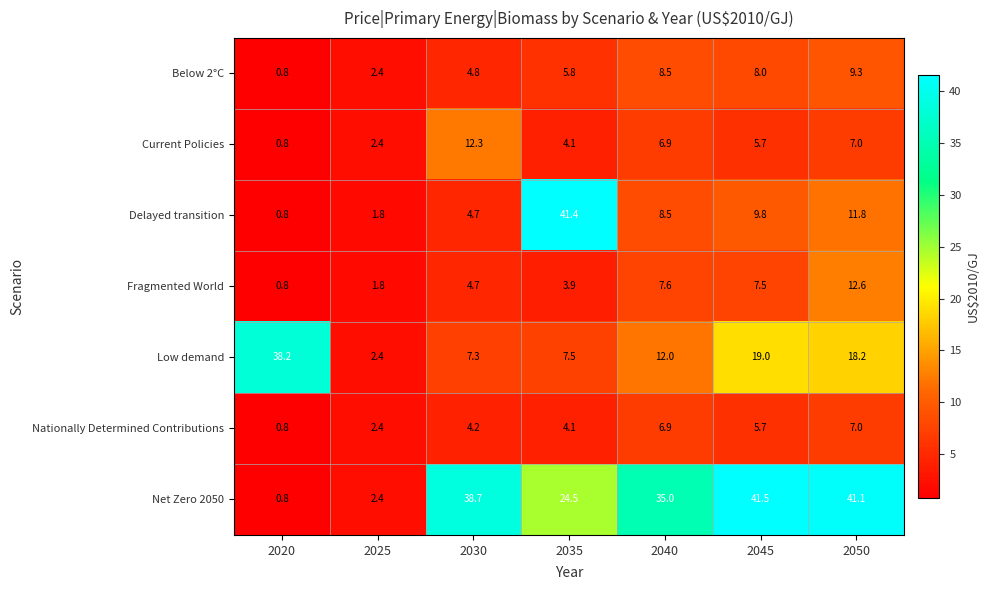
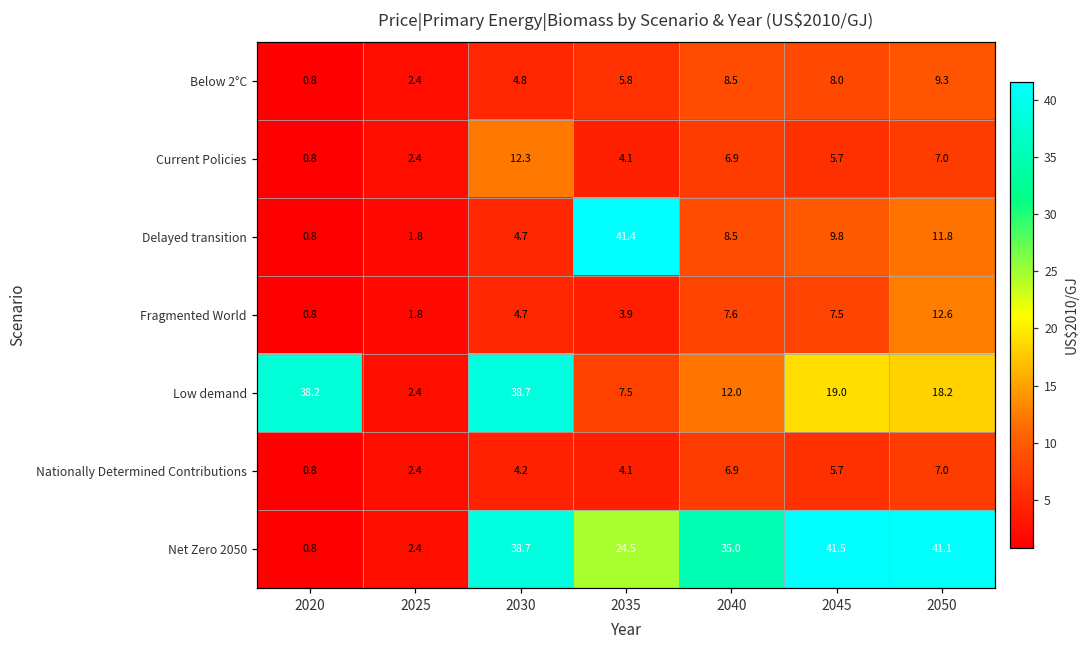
  {
    "Below 2°C": {
      "2020": 0.8,
      "2025": 2.4,
      "2030": 4.8,
      "2035": 5.8,
      "2040": 8.5,
      "2045": 8.0,
      "2050": 9.3
    },
    "Current Policies": {
      "2020": 0.8,
      "2025": 2.4,
      "2030": 12.3,
      "2035": 4.1,
      "2040": 6.9,
      "2045": 5.7,
      "2050": 7.0
    },
    "Delayed transition": {
      "2020": 0.8,
      "2025": 1.8,
      "2030": 4.7,
      "2035": 41.4,
      "2040": 8.5,
      "2045": 9.8,
      "2050": 11.8
    },
    "Fragmented World": {
      "2020": 0.8,
      "2025": 1.8,
      "2030": 4.7,
      "2035": 3.9,
      "2040": 7.6,
      "2045": 7.5,
      "2050": 12.6
    },
    "Low demand": {
      "2020": 38.2,
      "2025": 2.4,
-     "2030": 7.3,
+     "2030": 38.7,
      "2035": 7.5,
      "2040": 12.0,
      "2045": 19.0,
      "2050": 18.2
    },
    "Nationally Determined Contributions": {
      "2020": 0.8,
      "2025": 2.4,
      "2030": 4.2,
      "2035": 4.1,
      "2040": 6.9,
      "2045": 5.7,
      "2050": 7.0
    },
    "Net Zero 2050": {
      "2020": 0.8,
      "2025": 2.4,
      "2030": 38.7,
      "2035": 24.5,
      "2040": 35.0,
      "2045": 41.5,
      "2050": 41.1
    }
  }
